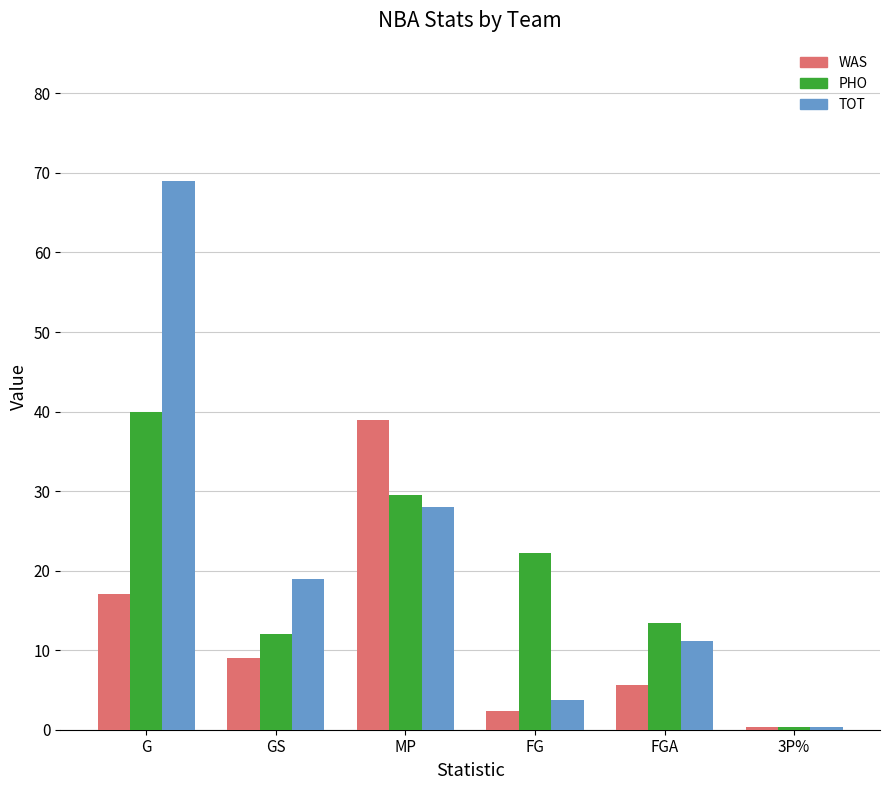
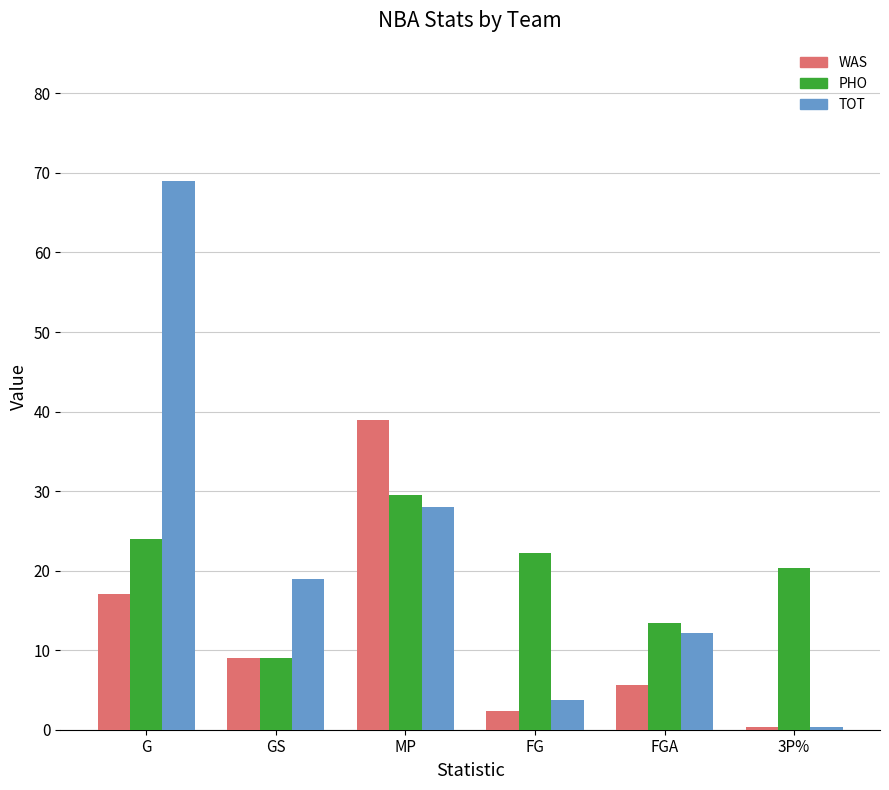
  {
    "WAS": {
      "G": 17,
      "GS": 9,
      "MP": 39,
      "FG": 2,
      "FGA": 6
    },
    "PHO": {
-     "G": 40,
-     "GS": 12,
+     "G": 24,
+     "GS": 9,
      "MP": 30,
      "FG": 22,
      "FGA": 13,
-     "3P%": 0
+     "3P%": 20
    },
    "TOT": {
      "G": 69,
      "GS": 19,
      "MP": 28,
      "FG": 4,
-     "FGA": 11,
+     "FGA": 12,
      "3P%": 0
    }
  }
